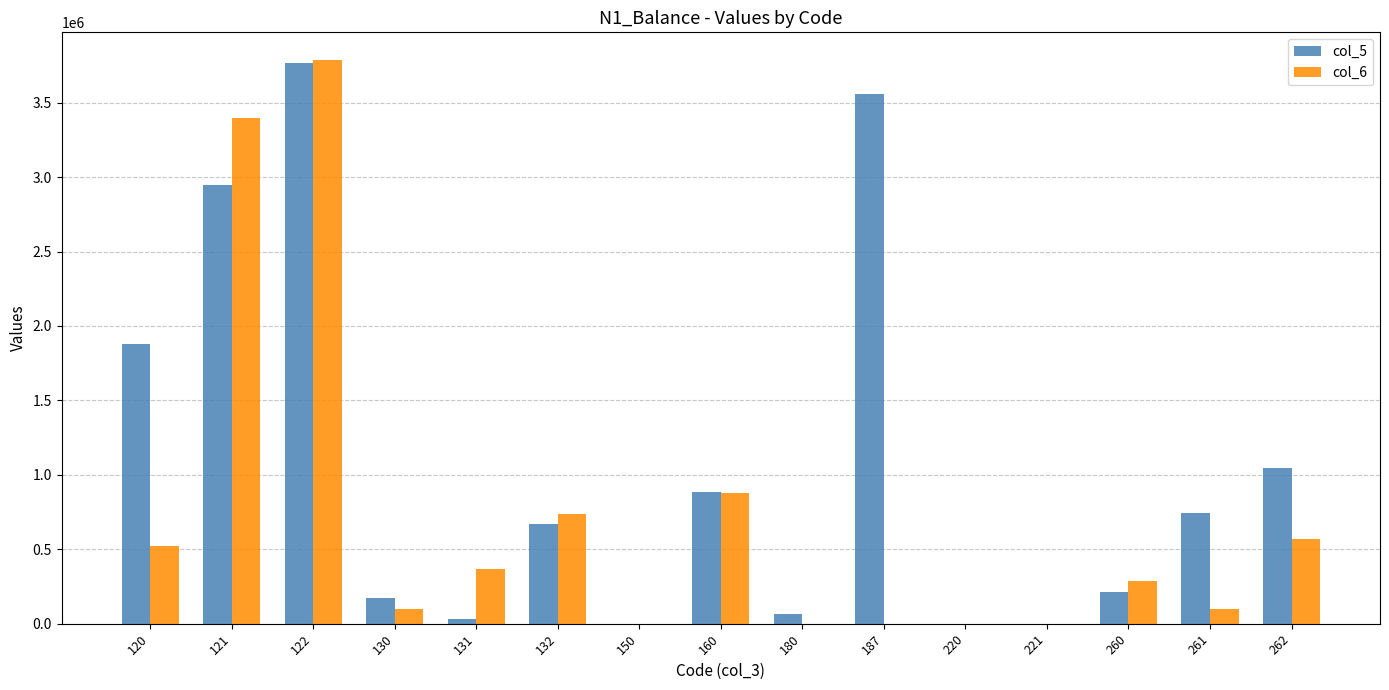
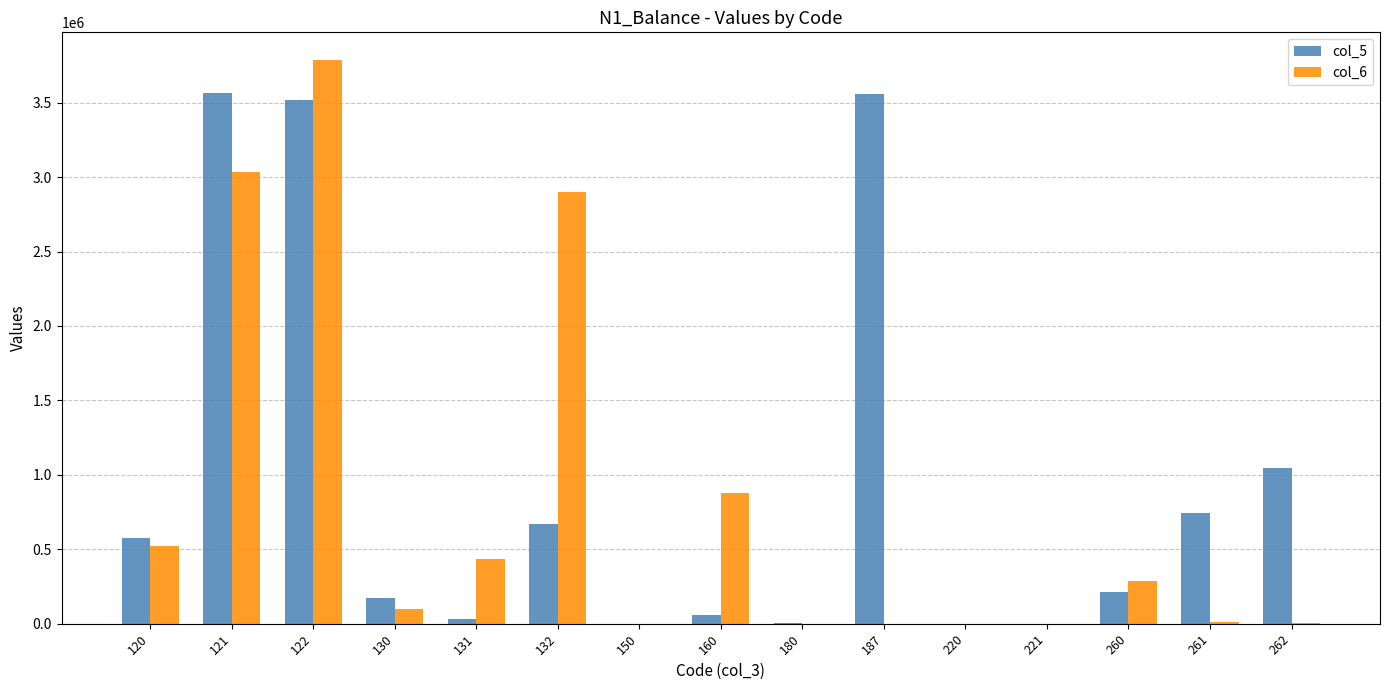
  {
    "col_5": {
-     "120": 1880000,
-     "121": 2950000,
-     "122": 3760000,
+     "120": 570000,
+     "121": 3570000,
+     "122": 3520000,
      "130": 180000,
      "131": 30000,
      "132": 670000,
-     "160": 880000,
-     "180": 60000,
+     "160": 60000,
+     "180": 0,
      "187": 3560000,
      "260": 210000,
      "261": 740000,
      "262": 1040000
    },
    "col_6": {
      "120": 520000,
-     "121": 3400000,
+     "121": 3030000,
      "122": 3780000,
      "130": 100000,
-     "131": 370000,
-     "132": 740000,
+     "131": 440000,
+     "132": 2900000,
      "160": 880000,
      "180": 0,
      "187": 0,
      "260": 290000,
-     "261": 100000,
-     "262": 570000
+     "261": 10000,
+     "262": 10000
    }
  }
